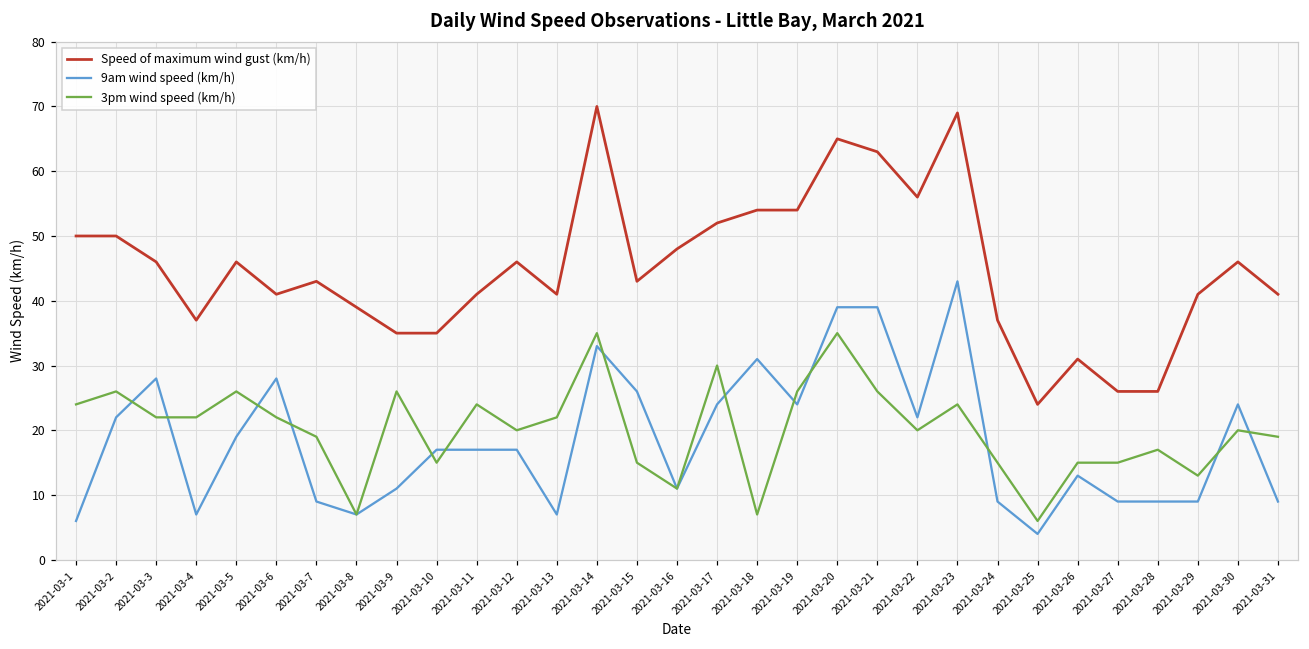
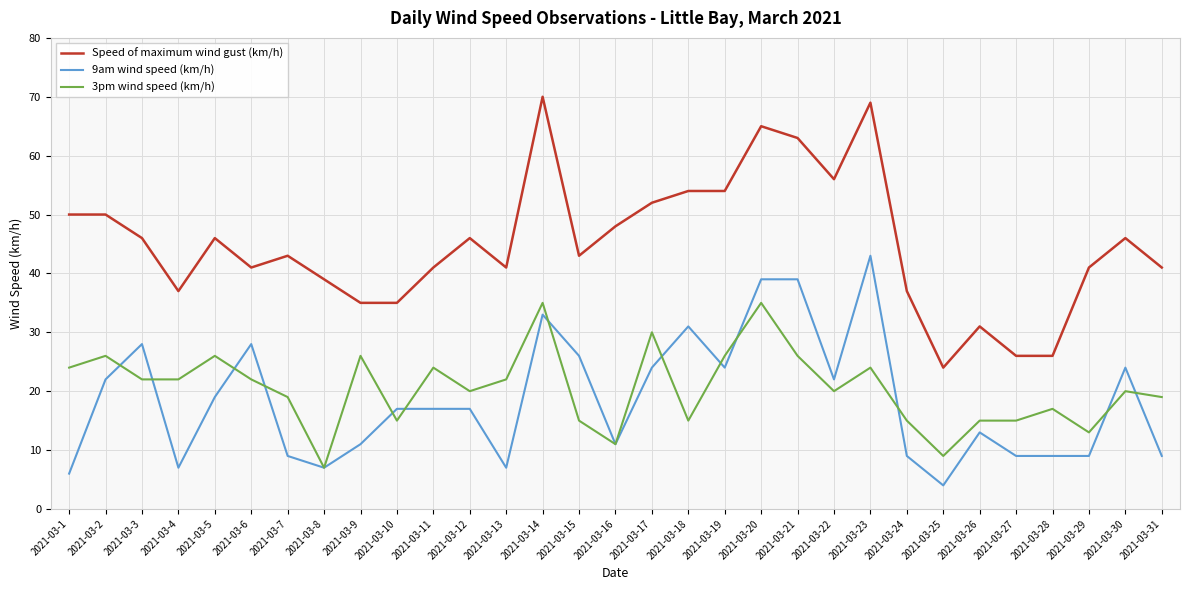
  {
    "Speed of maximum wind gust (km/h)": {
      "2021-03-1": 50,
      "2021-03-2": 50,
      "2021-03-3": 46,
      "2021-03-4": 37,
      "2021-03-5": 46,
      "2021-03-6": 41,
      "2021-03-7": 43,
      "2021-03-8": 39,
      "2021-03-9": 35,
      "2021-03-10": 35,
      "2021-03-11": 41,
      "2021-03-12": 46,
      "2021-03-13": 41,
      "2021-03-14": 70,
      "2021-03-15": 43,
      "2021-03-16": 48,
      "2021-03-17": 52,
      "2021-03-18": 54,
      "2021-03-19": 54,
      "2021-03-20": 65,
      "2021-03-21": 63,
      "2021-03-22": 56,
      "2021-03-23": 69,
      "2021-03-24": 37,
      "2021-03-25": 24,
      "2021-03-26": 31,
      "2021-03-27": 26,
      "2021-03-28": 26,
      "2021-03-29": 41,
      "2021-03-30": 46,
      "2021-03-31": 41
    },
    "9am wind speed (km/h)": {
      "2021-03-1": 6,
      "2021-03-2": 22,
      "2021-03-3": 28,
      "2021-03-4": 7,
      "2021-03-5": 19,
      "2021-03-6": 28,
      "2021-03-7": 9,
      "2021-03-9": 11,
      "2021-03-10": 17,
      "2021-03-11": 17,
      "2021-03-12": 17,
      "2021-03-13": 7,
      "2021-03-14": 33,
      "2021-03-15": 26,
      "2021-03-17": 24,
      "2021-03-18": 31,
      "2021-03-19": 24,
      "2021-03-20": 39,
      "2021-03-21": 39,
      "2021-03-22": 22,
      "2021-03-23": 43,
      "2021-03-24": 9,
      "2021-03-25": 4,
      "2021-03-26": 13,
      "2021-03-27": 9,
      "2021-03-28": 9,
      "2021-03-29": 9,
      "2021-03-30": 24,
      "2021-03-31": 9
    },
    "3pm wind speed (km/h)": {
      "2021-03-1": 24,
      "2021-03-2": 26,
      "2021-03-3": 22,
      "2021-03-4": 22,
      "2021-03-5": 26,
      "2021-03-6": 22,
      "2021-03-7": 19,
      "2021-03-9": 26,
      "2021-03-10": 15,
      "2021-03-11": 24,
      "2021-03-12": 20,
      "2021-03-13": 22,
      "2021-03-14": 35,
      "2021-03-15": 15,
      "2021-03-17": 30,
-     "2021-03-18": 7,
+     "2021-03-18": 15,
      "2021-03-19": 26,
      "2021-03-20": 35,
      "2021-03-21": 26,
      "2021-03-22": 20,
      "2021-03-23": 24,
      "2021-03-24": 15,
-     "2021-03-25": 6,
+     "2021-03-25": 9,
      "2021-03-26": 15,
      "2021-03-27": 15,
      "2021-03-28": 17,
      "2021-03-29": 13,
      "2021-03-30": 20,
      "2021-03-31": 19
    }
  }
